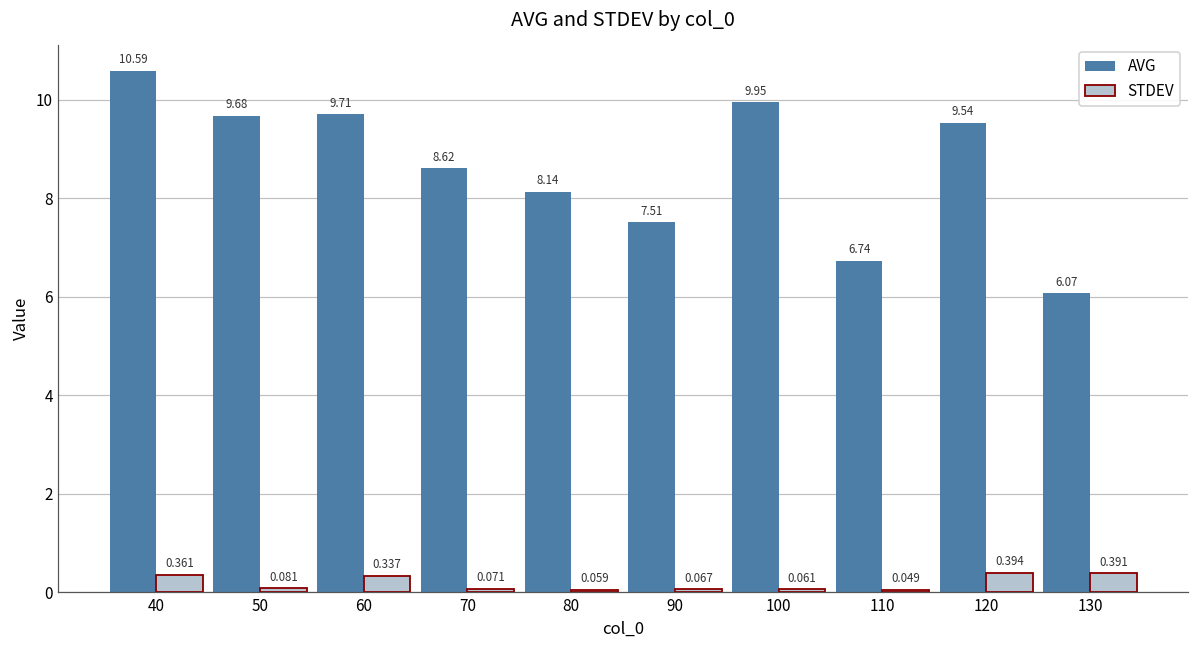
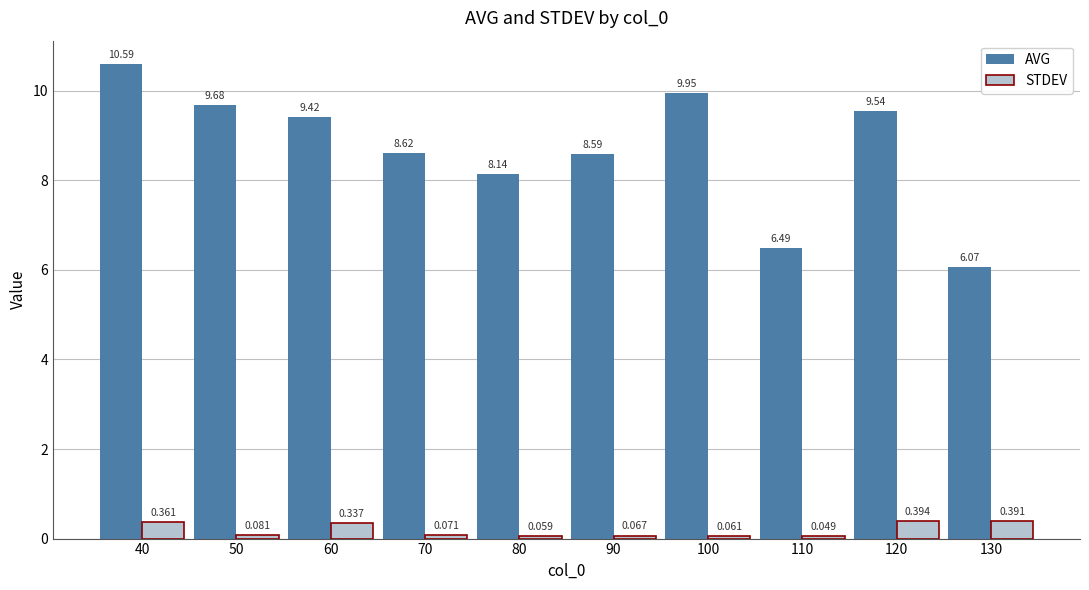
  {
    "AVG": {
      "40": 10.59,
      "50": 9.68,
-     "60": 9.71,
+     "60": 9.42,
      "70": 8.62,
      "80": 8.14,
-     "90": 7.51,
+     "90": 8.59,
      "100": 9.95,
-     "110": 6.74,
+     "110": 6.49,
      "120": 9.54,
      "130": 6.07
    },
    "STDEV": {
      "40": 0.361,
      "50": 0.081,
      "60": 0.337,
      "70": 0.071,
      "80": 0.059,
      "90": 0.067,
      "100": 0.061,
      "110": 0.049,
      "120": 0.394,
      "130": 0.391
    }
  }
